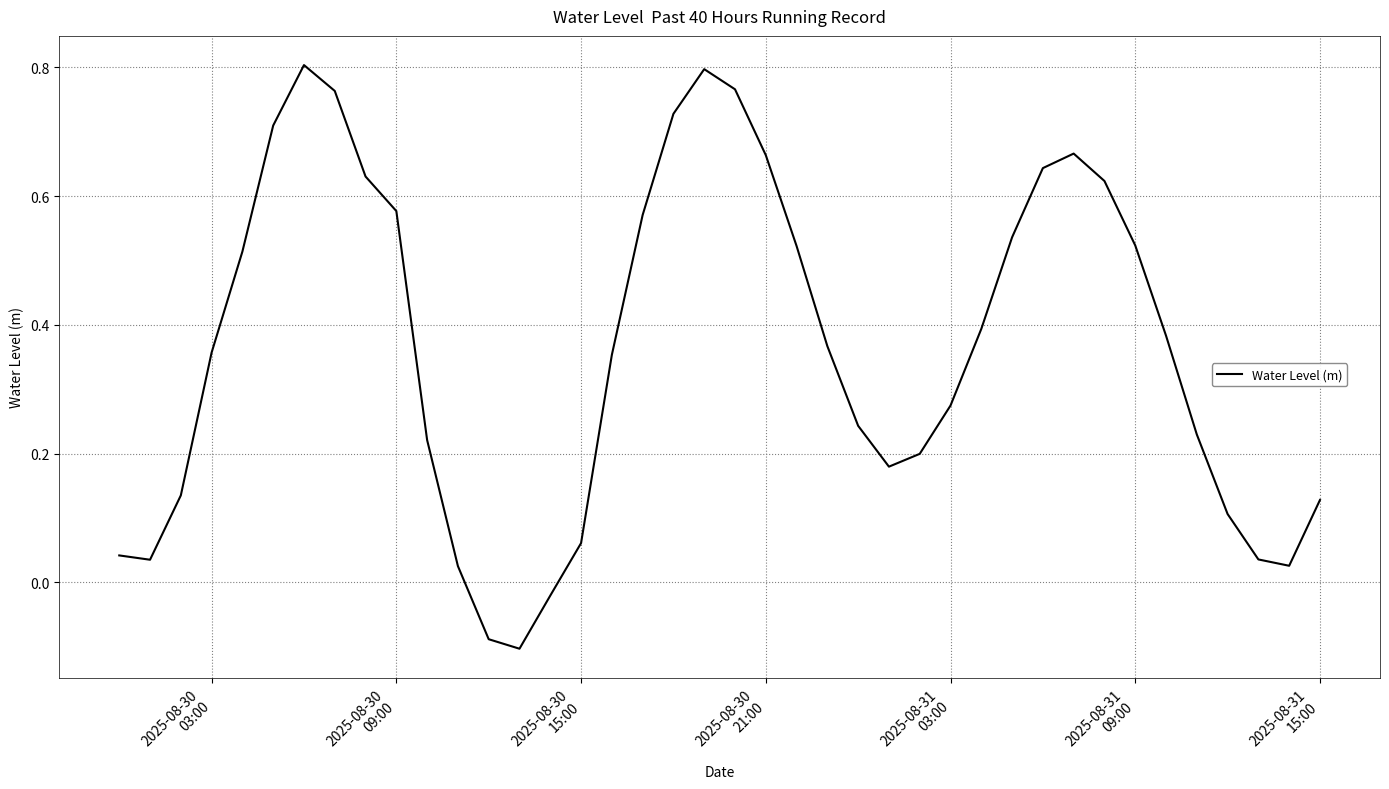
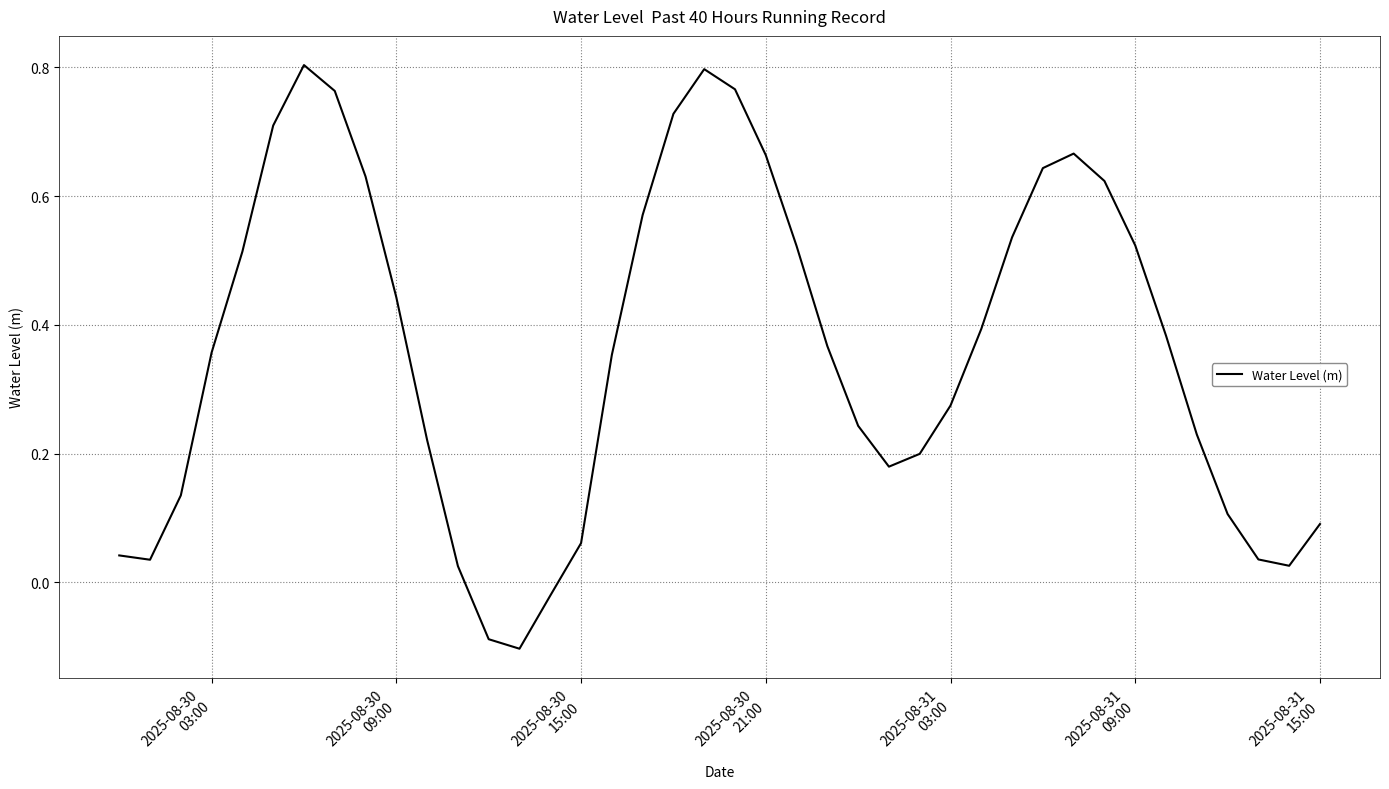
  {
    "2025-08-30 03:00": 0.36,
-   "2025-08-30 09:00": 0.58,
+   "2025-08-30 09:00": 0.44,
    "2025-08-30 15:00": 0.06,
    "2025-08-30 21:00": 0.66,
    "2025-08-31 03:00": 0.27,
    "2025-08-31 09:00": 0.52,
-   "2025-08-31 15:00": 0.13
+   "2025-08-31 15:00": 0.09
  }
